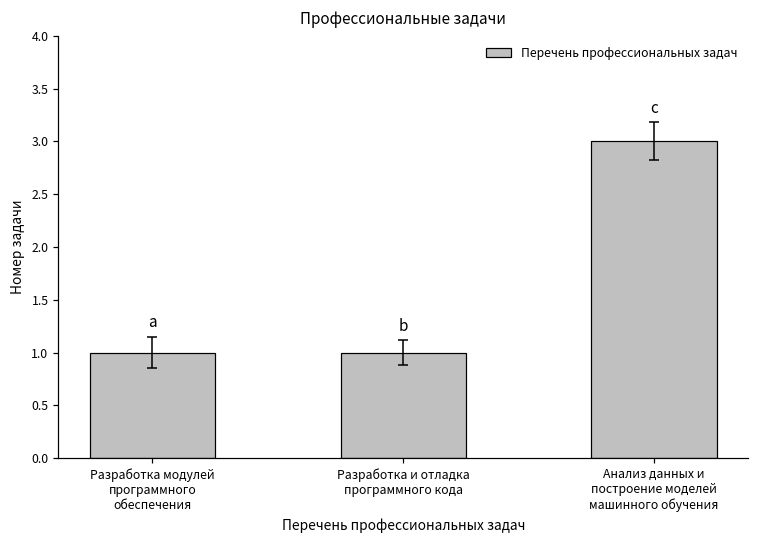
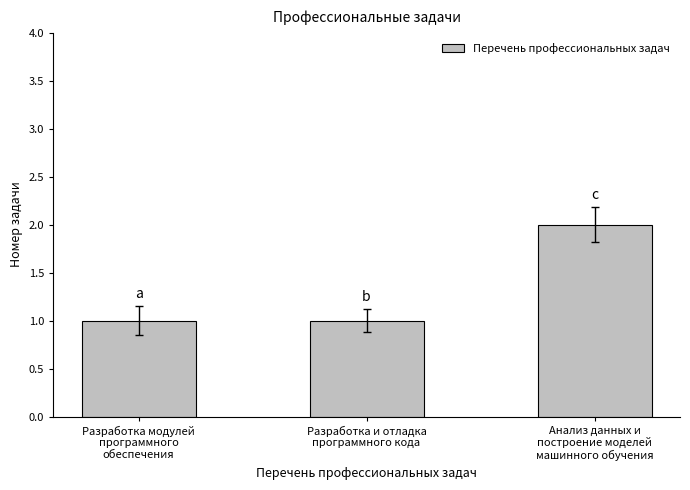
  {
    "Перечень профессиональных задач": {
      "Разработка модулей программного обеспечения": 1,
      "Разработка и отладка программного кода": 1,
-     "Анализ данных и построение моделей машинного обучения": 3
+     "Анализ данных и построение моделей машинного обучения": 2
    }
  }
